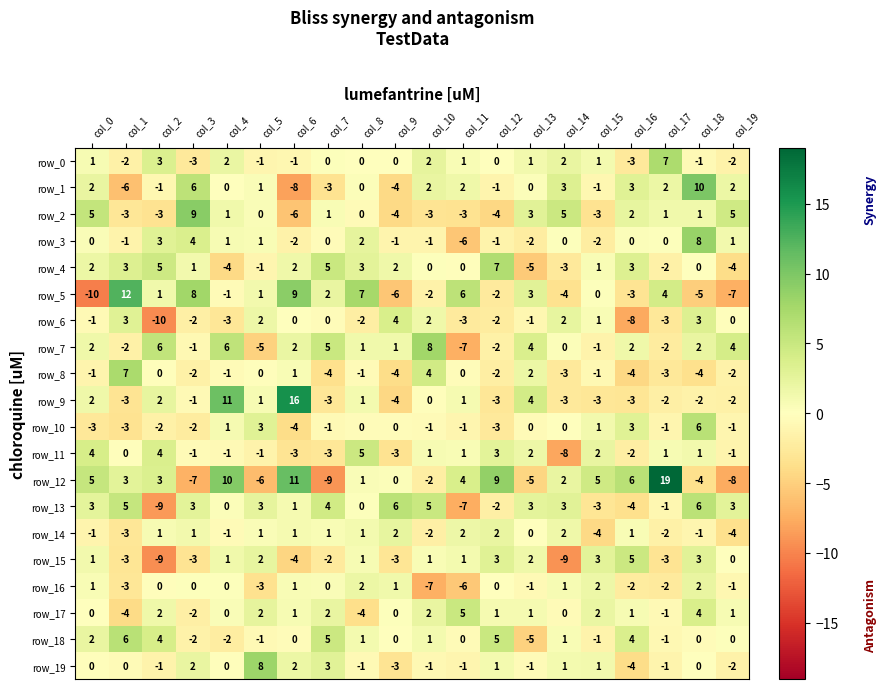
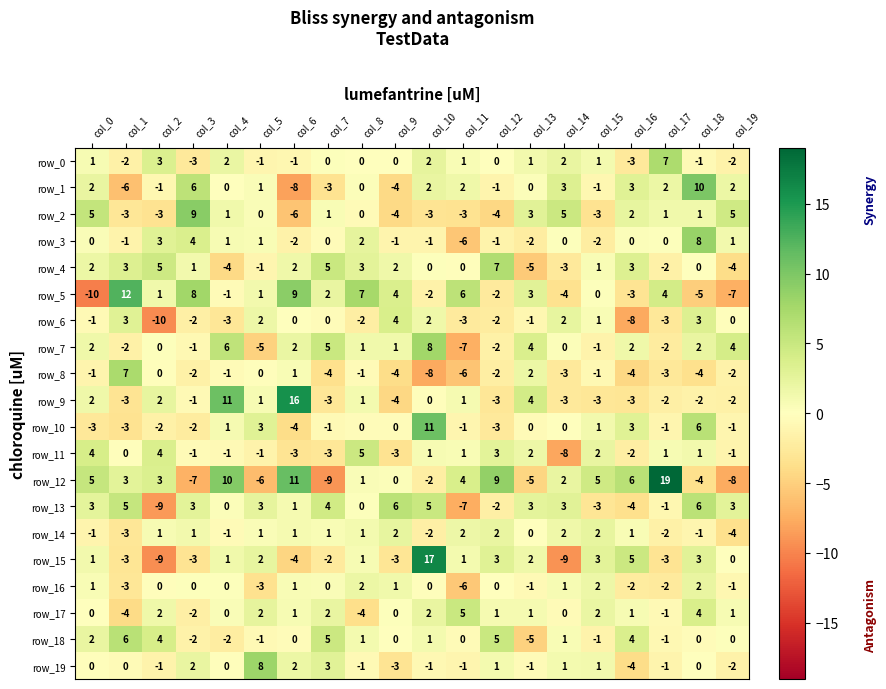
  {
    "row_5": {
      "col_0": -10,
      "col_1": 12,
      "col_2": 1,
      "col_3": 8,
      "col_4": -1,
      "col_5": 1,
      "col_6": 9,
      "col_7": 2,
      "col_8": 7,
-     "col_9": -6,
+     "col_9": 4,
      "col_10": -2,
      "col_11": 6,
      "col_12": -2,
      "col_13": 3,
      "col_14": -4,
      "col_15": 0,
      "col_16": -3,
      "col_17": 4,
      "col_18": -5,
      "col_19": -7
    },
    "row_7": {
      "col_0": 2,
      "col_1": -2,
-     "col_2": 6,
+     "col_2": 0,
      "col_3": -1,
      "col_4": 6,
      "col_5": -5,
      "col_6": 2,
      "col_7": 5,
      "col_8": 1,
      "col_9": 1,
      "col_10": 8,
      "col_11": -7,
      "col_12": -2,
      "col_13": 4,
      "col_14": 0,
      "col_15": -1,
      "col_16": 2,
      "col_17": -2,
      "col_18": 2,
      "col_19": 4
    },
    "row_8": {
      "col_0": -1,
      "col_1": 7,
      "col_2": 0,
      "col_3": -2,
      "col_4": -1,
      "col_5": 0,
      "col_6": 1,
      "col_7": -4,
      "col_8": -1,
      "col_9": -4,
-     "col_10": 4,
-     "col_11": 0,
+     "col_10": -8,
+     "col_11": -6,
      "col_12": -2,
      "col_13": 2,
      "col_14": -3,
      "col_15": -1,
      "col_16": -4,
      "col_17": -3,
      "col_18": -4,
      "col_19": -2
    },
    "row_10": {
      "col_0": -3,
      "col_1": -3,
      "col_2": -2,
      "col_3": -2,
      "col_4": 1,
      "col_5": 3,
      "col_6": -4,
      "col_7": -1,
      "col_8": 0,
      "col_9": 0,
-     "col_10": -1,
+     "col_10": 11,
      "col_11": -1,
      "col_12": -3,
      "col_13": 0,
      "col_14": 0,
      "col_15": 1,
      "col_16": 3,
      "col_17": -1,
      "col_18": 6,
      "col_19": -1
    },
    "row_14": {
      "col_0": -1,
      "col_1": -3,
      "col_2": 1,
      "col_3": 1,
      "col_4": -1,
      "col_5": 1,
      "col_6": 1,
      "col_7": 1,
      "col_8": 1,
      "col_9": 2,
      "col_10": -2,
      "col_11": 2,
      "col_12": 2,
      "col_13": 0,
      "col_14": 2,
-     "col_15": -4,
+     "col_15": 2,
      "col_16": 1,
      "col_17": -2,
      "col_18": -1,
      "col_19": -4
    },
    "row_15": {
      "col_0": 1,
      "col_1": -3,
      "col_2": -9,
      "col_3": -3,
      "col_4": 1,
      "col_5": 2,
      "col_6": -4,
      "col_7": -2,
      "col_8": 1,
      "col_9": -3,
-     "col_10": 1,
+     "col_10": 17,
      "col_11": 1,
      "col_12": 3,
      "col_13": 2,
      "col_14": -9,
      "col_15": 3,
      "col_16": 5,
      "col_17": -3,
      "col_18": 3,
      "col_19": 0
    },
    "row_16": {
      "col_0": 1,
      "col_1": -3,
      "col_2": 0,
      "col_3": 0,
      "col_4": 0,
      "col_5": -3,
      "col_6": 1,
      "col_7": 0,
      "col_8": 2,
      "col_9": 1,
-     "col_10": -7,
+     "col_10": 0,
      "col_11": -6,
      "col_12": 0,
      "col_13": -1,
      "col_14": 1,
      "col_15": 2,
      "col_16": -2,
      "col_17": -2,
      "col_18": 2,
      "col_19": -1
    }
  }
